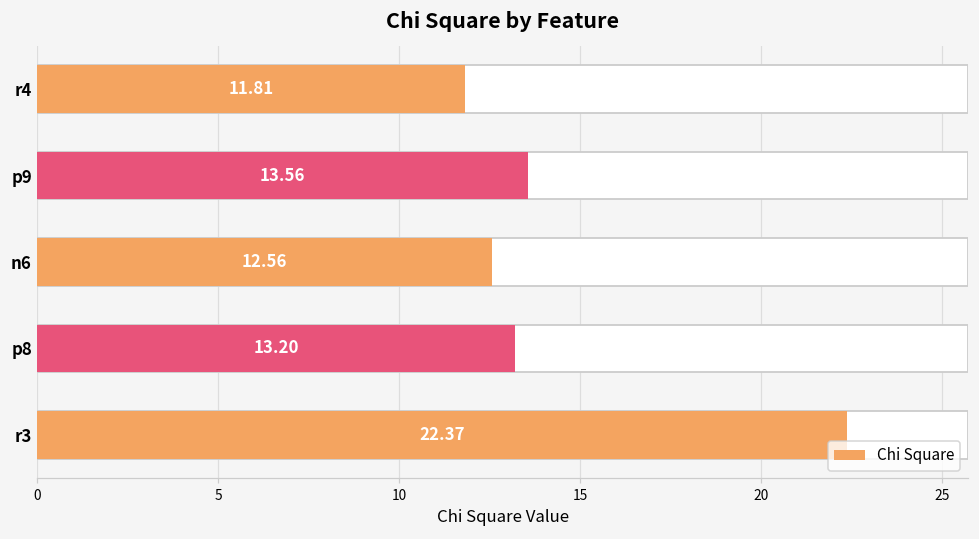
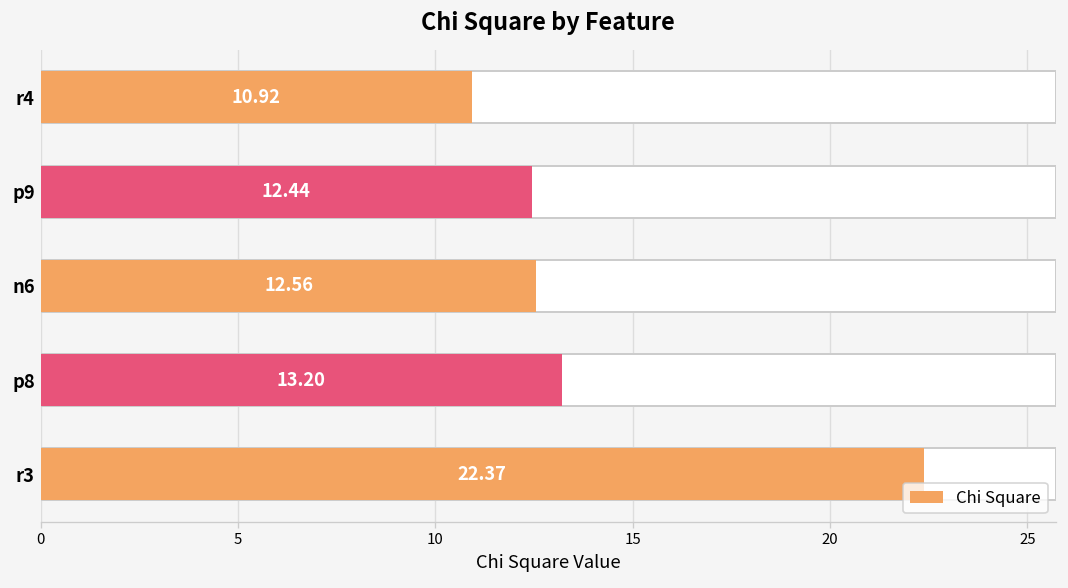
  {
    "Chi Square": {
-     "r4": 11.81,
-     "p9": 13.56
+     "r4": 10.92,
+     "p9": 12.44
    }
  }
